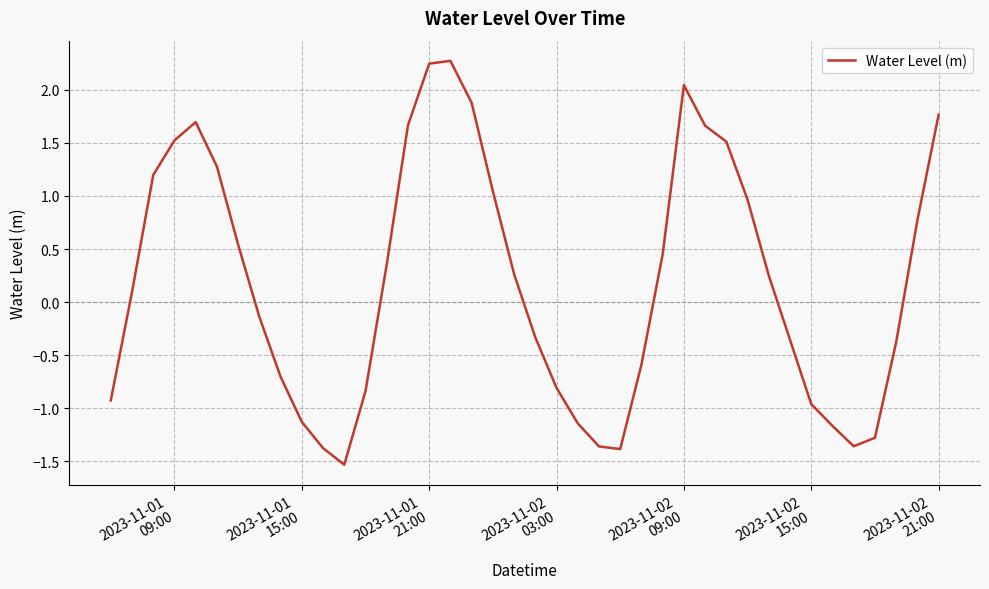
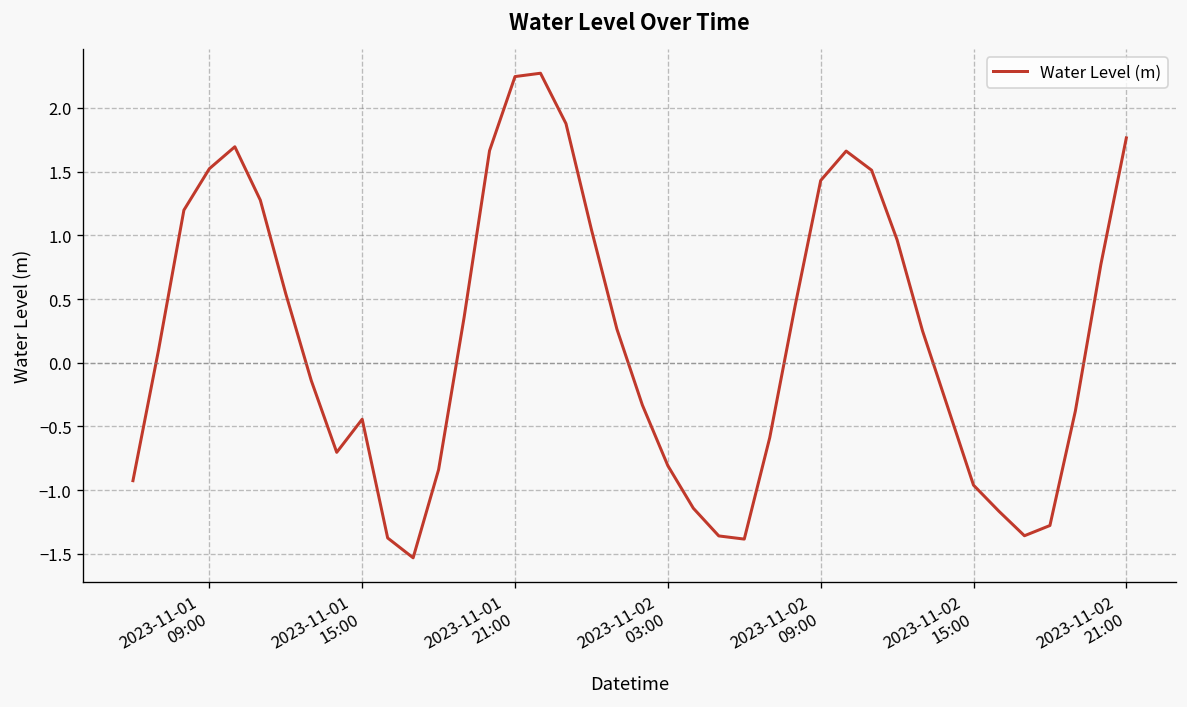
  {
    "2023-11-01 09:00": 1.52,
-   "2023-11-01 15:00": -1.13,
+   "2023-11-01 15:00": -0.44,
    "2023-11-01 21:00": 2.25,
    "2023-11-02 03:00": -0.81,
-   "2023-11-02 09:00": 2.04,
+   "2023-11-02 09:00": 1.43,
    "2023-11-02 15:00": -0.96,
    "2023-11-02 21:00": 1.76
  }
